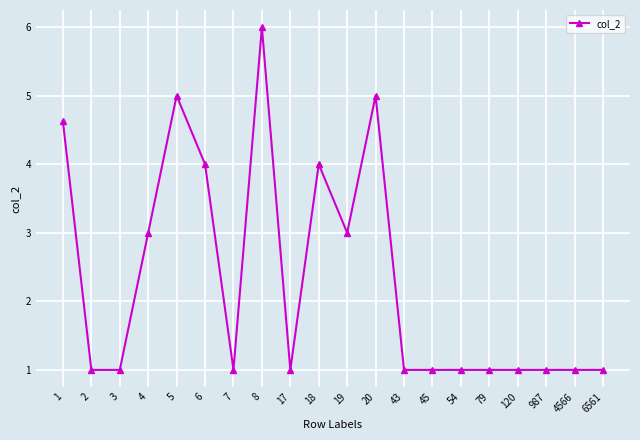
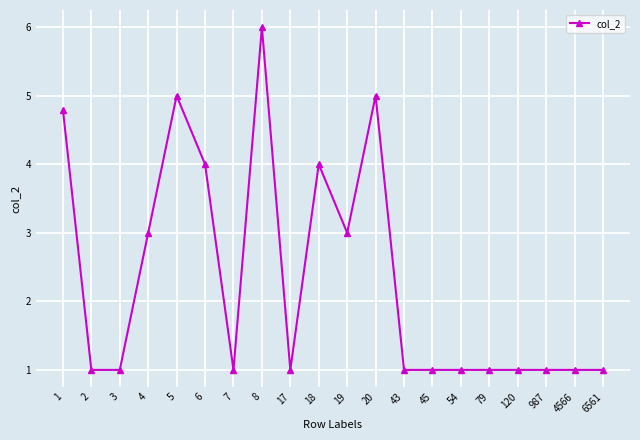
  {
-   "1": 4.6,
+   "1": 4.8,
    "2": 1.0,
    "3": 1.0,
    "4": 3.0,
    "5": 5.0,
    "6": 4.0,
    "7": 1.0,
    "8": 6.0,
    "17": 1.0,
    "18": 4.0,
    "19": 3.0,
    "20": 5.0,
    "43": 1.0,
    "45": 1.0,
    "54": 1.0,
    "79": 1.0,
    "120": 1.0,
    "987": 1.0,
    "4566": 1.0,
    "6561": 1.0
  }
